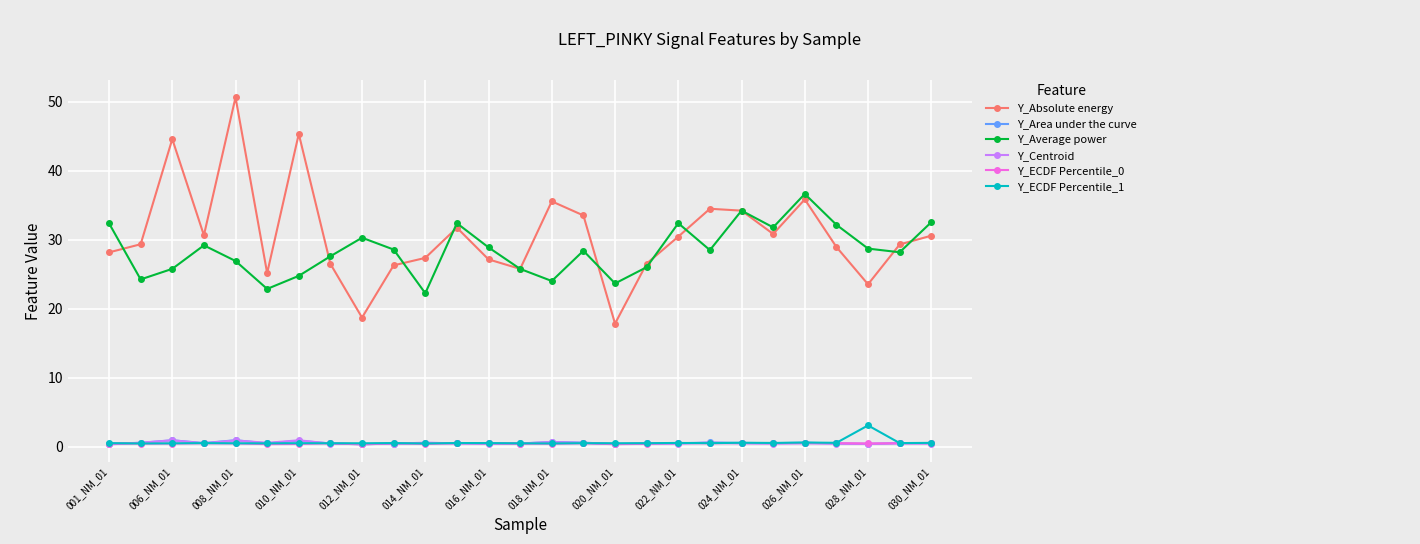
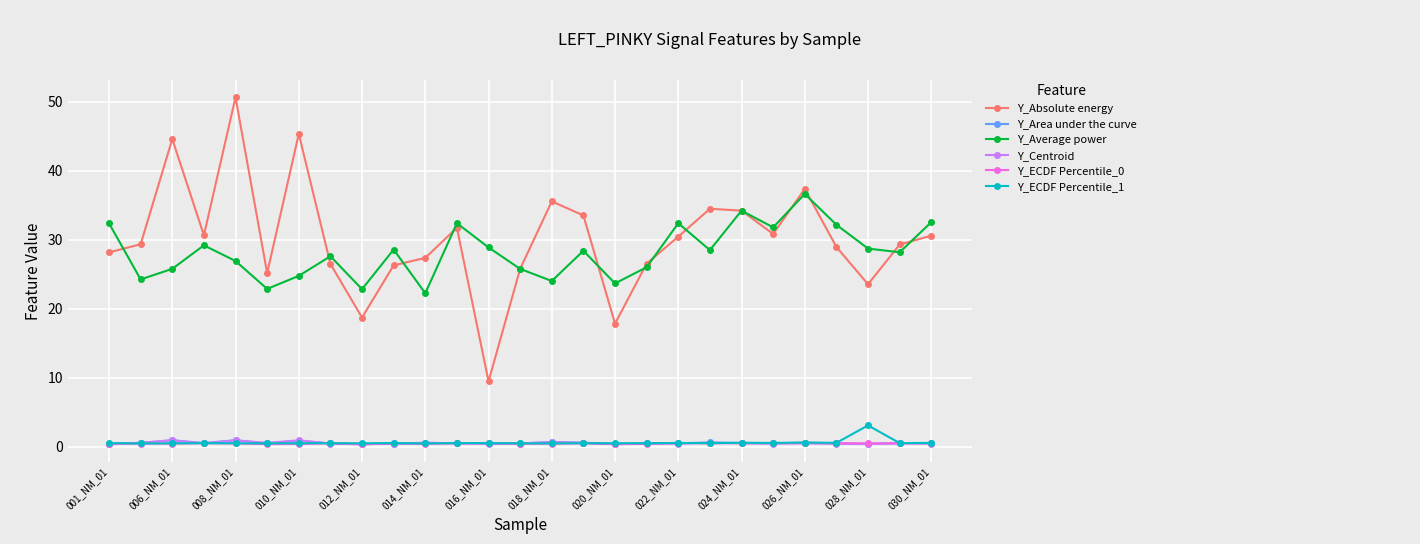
  {
    "Y_Absolute energy": {
      "001_NM_01": 28,
      "006_NM_01": 45,
      "008_NM_01": 51,
      "010_NM_01": 45,
      "012_NM_01": 19,
      "014_NM_01": 27,
-     "016_NM_01": 27,
+     "016_NM_01": 10,
      "018_NM_01": 36,
      "020_NM_01": 18,
      "022_NM_01": 30,
-     "026_NM_01": 36,
+     "026_NM_01": 37,
      "028_NM_01": 24,
      "030_NM_01": 31
    },
    "Y_Average power": {
      "001_NM_01": 32,
      "006_NM_01": 26,
      "008_NM_01": 27,
      "010_NM_01": 25,
-     "012_NM_01": 30,
+     "012_NM_01": 23,
      "014_NM_01": 22,
      "016_NM_01": 29,
      "018_NM_01": 24,
      "020_NM_01": 24,
      "022_NM_01": 32,
      "026_NM_01": 37,
      "028_NM_01": 29,
      "030_NM_01": 33
    },
    "Y_ECDF Percentile_1": {
      "028_NM_01": 3
    }
  }
